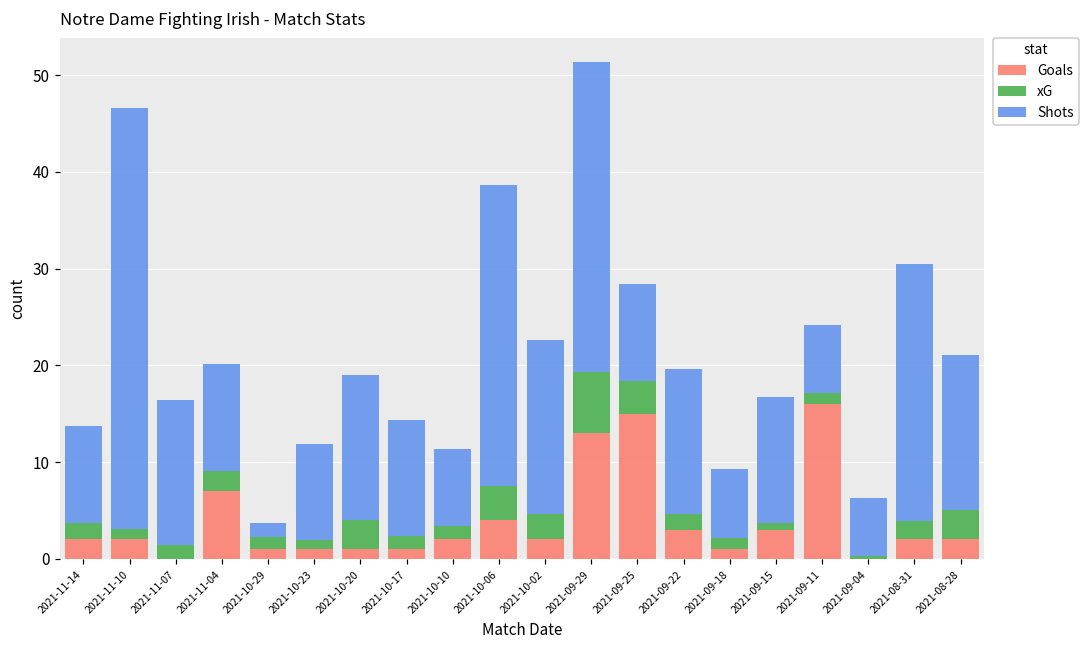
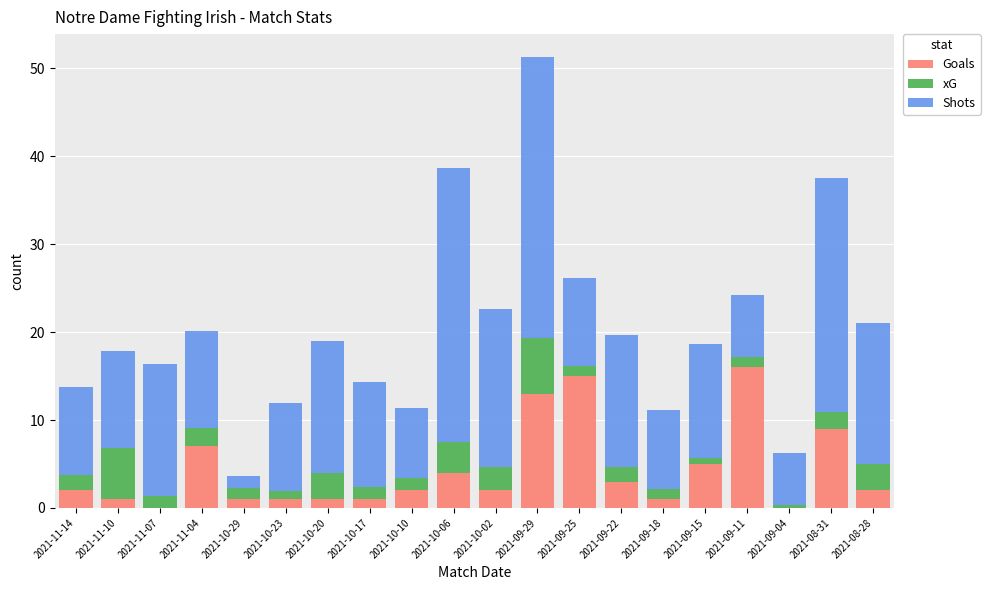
  {
    "Goals": {
      "2021-11-14": 2,
-     "2021-11-10": 2,
+     "2021-11-10": 1,
      "2021-11-07": 0,
      "2021-11-04": 7,
      "2021-10-29": 1,
      "2021-10-23": 1,
      "2021-10-20": 1,
      "2021-10-17": 1,
      "2021-10-10": 2,
      "2021-10-06": 4,
      "2021-10-02": 2,
      "2021-09-29": 13,
      "2021-09-25": 15,
      "2021-09-22": 3,
      "2021-09-18": 1,
-     "2021-09-15": 3,
+     "2021-09-15": 5,
      "2021-09-11": 16,
      "2021-09-04": 0,
-     "2021-08-31": 2,
+     "2021-08-31": 9,
      "2021-08-28": 2
    },
    "xG": {
      "2021-11-14": 2,
-     "2021-11-10": 1,
+     "2021-11-10": 6,
      "2021-11-07": 1,
      "2021-11-04": 2,
      "2021-10-29": 1,
      "2021-10-23": 1,
      "2021-10-20": 3,
      "2021-10-17": 1,
      "2021-10-10": 1,
      "2021-10-06": 4,
      "2021-10-02": 3,
      "2021-09-29": 6,
-     "2021-09-25": 3,
+     "2021-09-25": 1,
      "2021-09-22": 2,
      "2021-09-18": 1,
      "2021-09-15": 1,
      "2021-09-11": 1,
      "2021-09-04": 0,
      "2021-08-31": 2,
      "2021-08-28": 3
    },
    "Shots": {
      "2021-11-14": 10,
-     "2021-11-10": 44,
+     "2021-11-10": 11,
      "2021-11-07": 15,
      "2021-11-04": 11,
      "2021-10-29": 1,
      "2021-10-23": 10,
      "2021-10-20": 15,
      "2021-10-17": 12,
      "2021-10-10": 8,
      "2021-10-06": 31,
      "2021-10-02": 18,
      "2021-09-29": 32,
      "2021-09-25": 10,
      "2021-09-22": 15,
-     "2021-09-18": 7,
+     "2021-09-18": 9,
      "2021-09-15": 13,
      "2021-09-11": 7,
      "2021-09-04": 6,
      "2021-08-31": 27,
      "2021-08-28": 16
    }
  }
